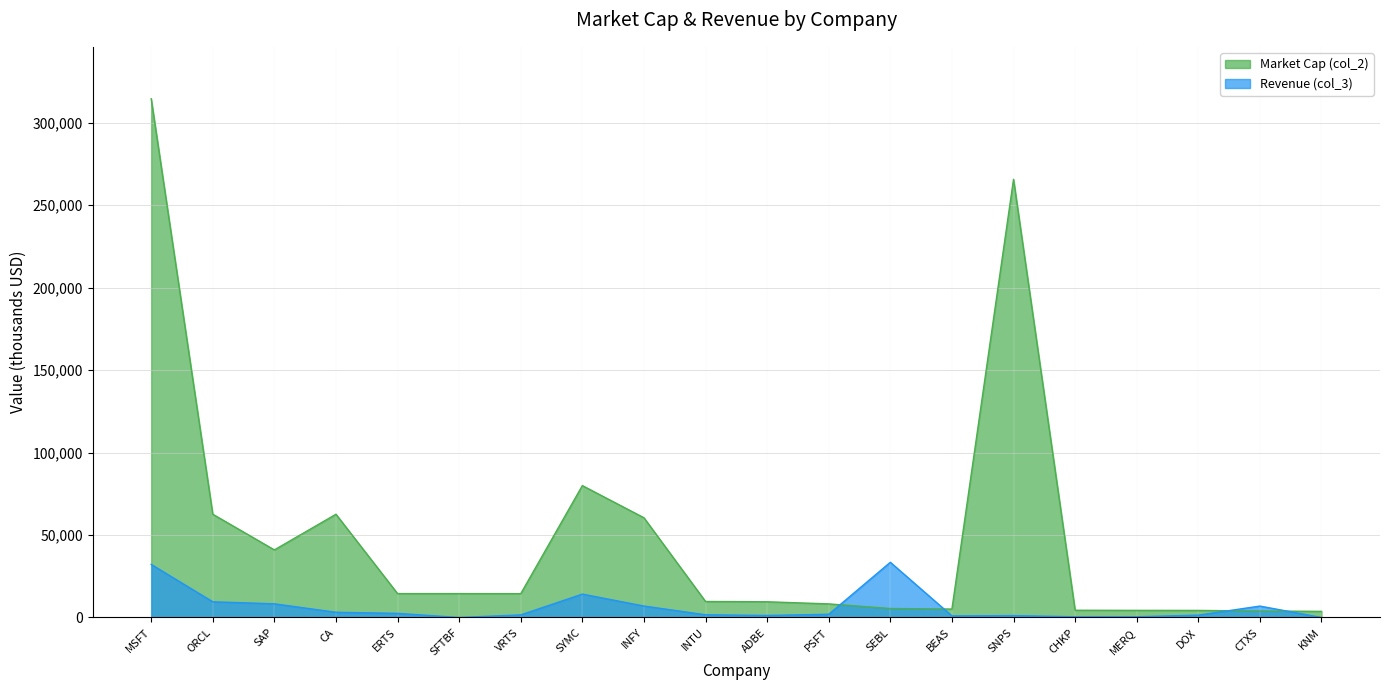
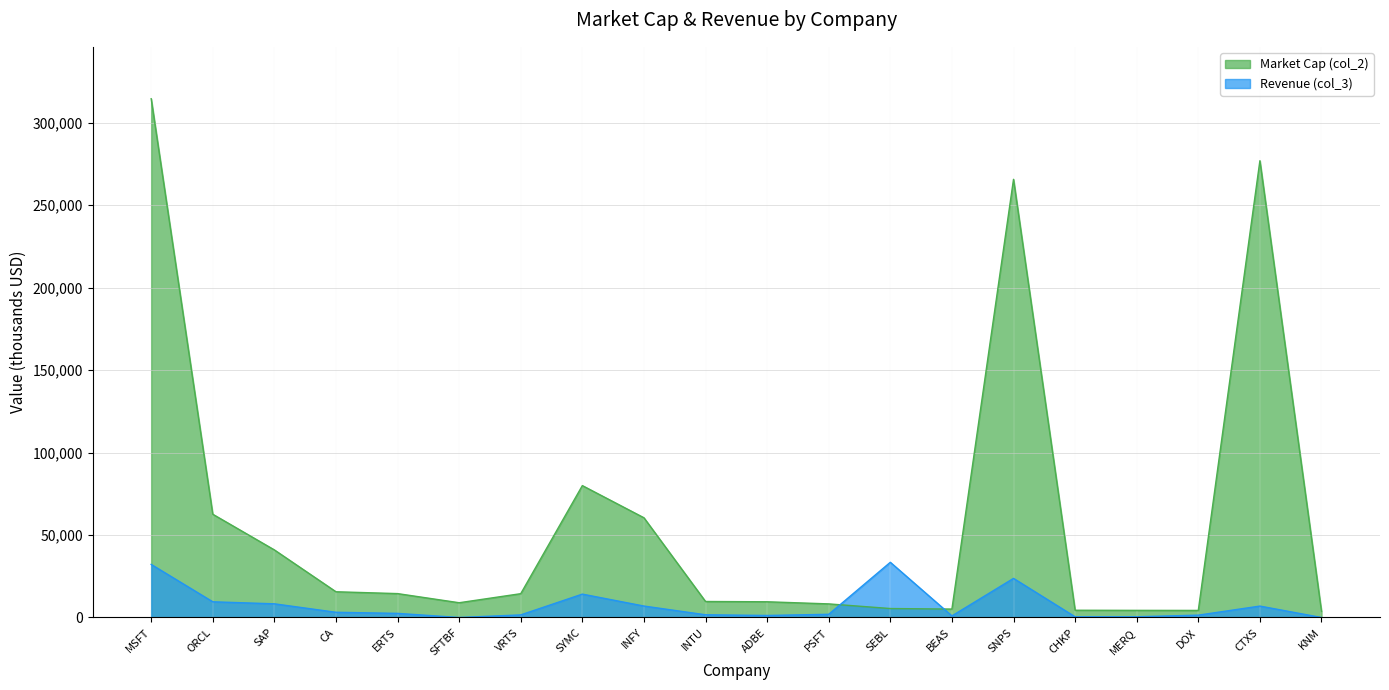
  {
    "Market Cap (col_2)": {
      "MSFT": "315,000",
      "ORCL": "63,000",
      "SAP": "41,000",
-     "CA": "63,000",
+     "CA": "16,000",
      "ERTS": "14,000",
-     "SFTBF": "14,000",
+     "SFTBF": "9,000",
      "VRTS": "14,000",
      "SYMC": "80,000",
      "INFY": "60,000",
      "INTU": "10,000",
      "ADBE": "10,000",
      "PSFT": "8,000",
      "SEBL": "5,000",
      "BEAS": "5,000",
      "SNPS": "266,000",
      "CHKP": "4,000",
      "MERQ": "4,000",
      "DOX": "4,000",
-     "CTXS": "4,000",
+     "CTXS": "277,000",
      "KNM": "4,000"
    },
    "Revenue (col_3)": {
      "MSFT": "32,000",
      "ORCL": "10,000",
      "SAP": "8,000",
      "CA": "3,000",
      "ERTS": "3,000",
      "SFTBF": "0",
      "VRTS": "2,000",
      "SYMC": "14,000",
      "INFY": "7,000",
      "INTU": "2,000",
      "ADBE": "1,000",
      "PSFT": "2,000",
      "SEBL": "33,000",
      "BEAS": "1,000",
-     "SNPS": "1,000",
+     "SNPS": "24,000",
      "CHKP": "0",
      "MERQ": "0",
      "DOX": "1,000",
      "CTXS": "7,000",
      "KNM": "0"
    }
  }
